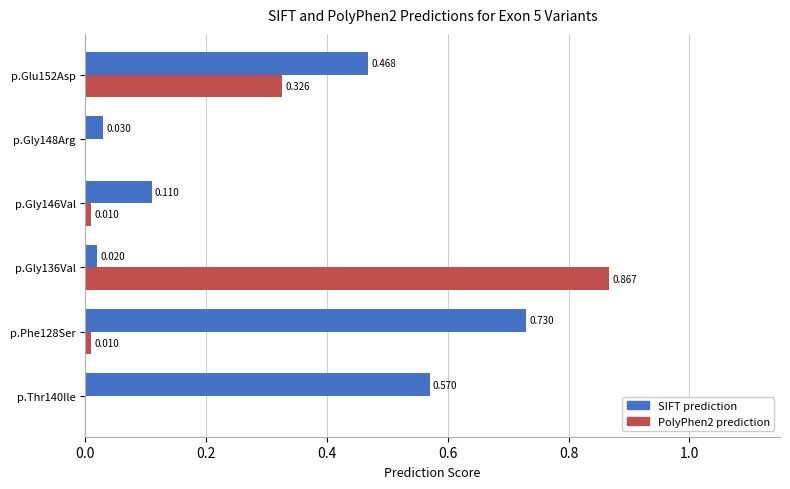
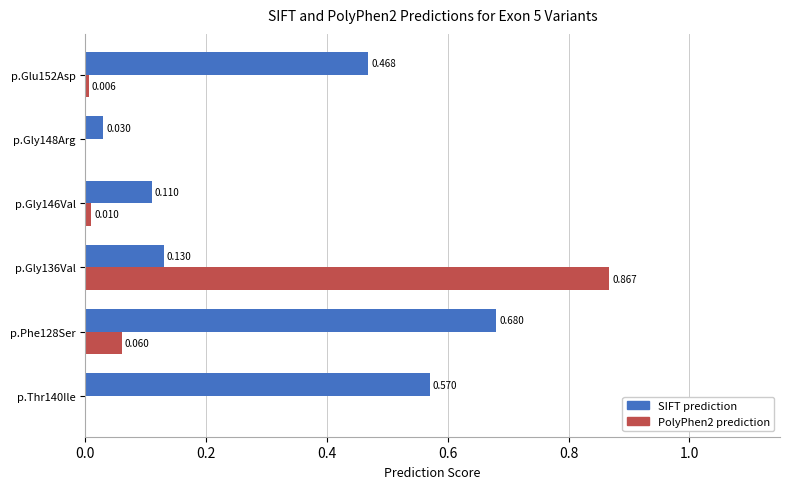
  {
    "SIFT prediction": {
      "p.Glu152Asp": 0.468,
      "p.Gly148Arg": 0.030,
      "p.Gly146Val": 0.110,
-     "p.Gly136Val": 0.020,
-     "p.Phe128Ser": 0.730,
+     "p.Gly136Val": 0.130,
+     "p.Phe128Ser": 0.680,
      "p.Thr140Ile": 0.570
    },
    "PolyPhen2 prediction": {
-     "p.Glu152Asp": 0.326,
+     "p.Glu152Asp": 0.006,
      "p.Gly146Val": 0.010,
      "p.Gly136Val": 0.867,
-     "p.Phe128Ser": 0.010
+     "p.Phe128Ser": 0.060
    }
  }
